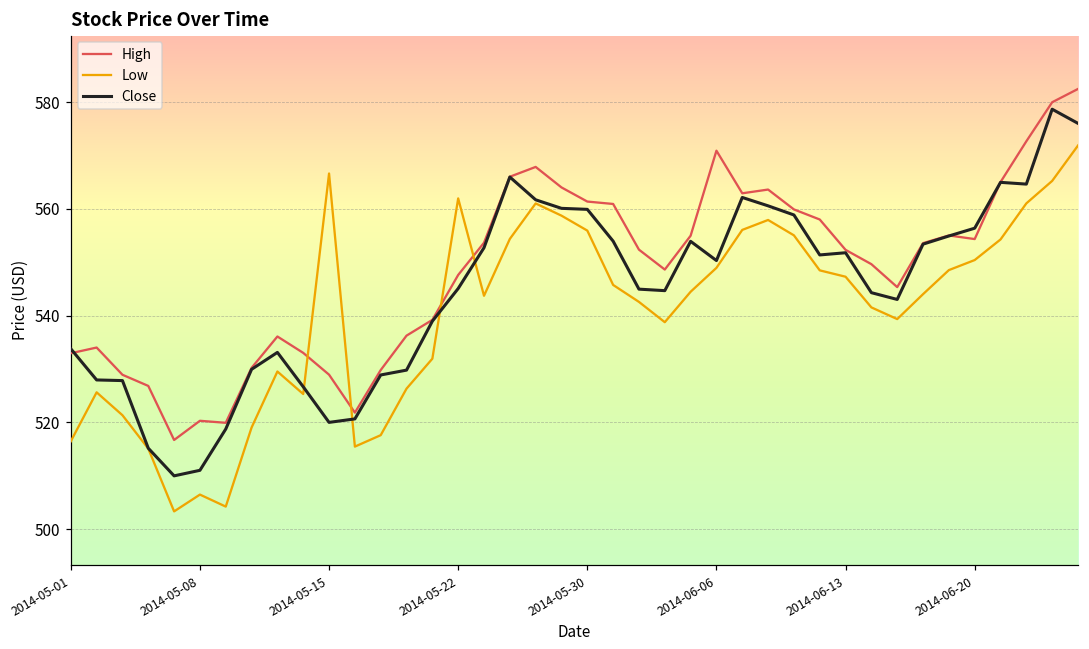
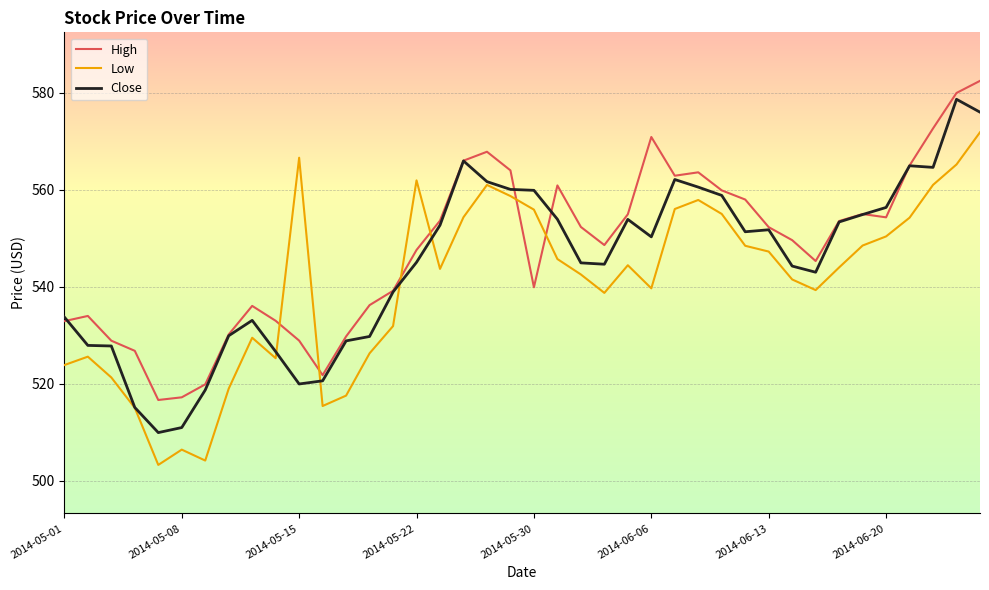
  {
    "High": {
      "2014-05-01": 533,
-     "2014-05-08": 520,
+     "2014-05-08": 517,
      "2014-05-15": 529,
      "2014-05-22": 548,
-     "2014-05-30": 561,
+     "2014-05-30": 540,
      "2014-06-06": 571,
      "2014-06-13": 552,
      "2014-06-20": 554
    },
    "Low": {
-     "2014-05-01": 516,
+     "2014-05-01": 524,
      "2014-05-08": 506,
      "2014-05-15": 567,
      "2014-05-22": 562,
      "2014-05-30": 556,
-     "2014-06-06": 549,
+     "2014-06-06": 540,
      "2014-06-13": 547,
      "2014-06-20": 550
    },
    "Close": {
      "2014-05-01": 534,
      "2014-05-08": 511,
      "2014-05-15": 520,
      "2014-05-22": 545,
      "2014-05-30": 560,
      "2014-06-06": 550,
      "2014-06-13": 552,
      "2014-06-20": 556
    }
  }
